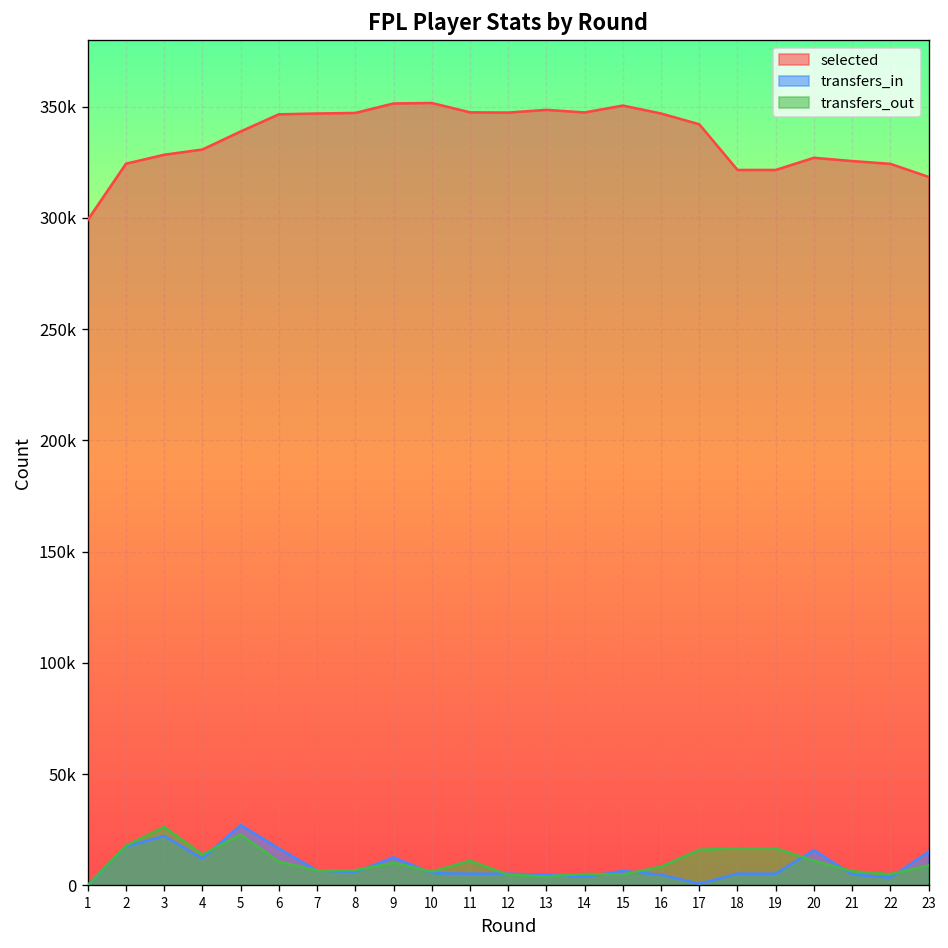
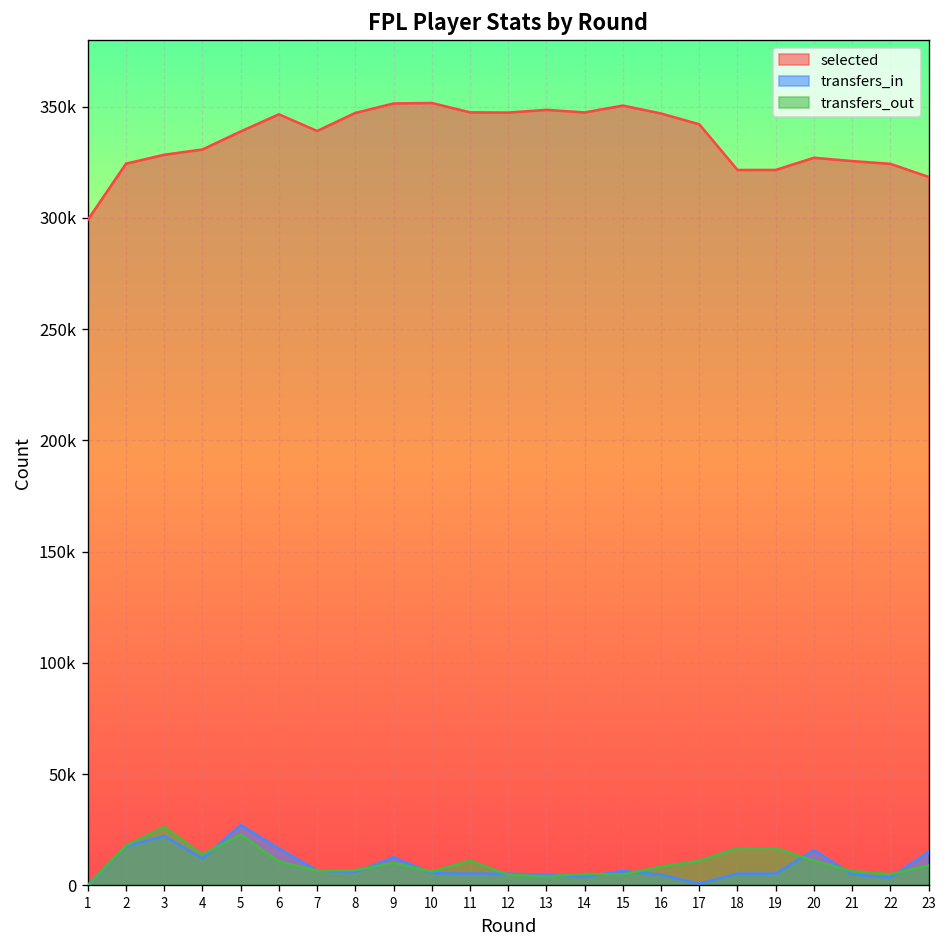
  {
    "selected": {
      "1": 299000,
      "2": 324000,
      "3": 328000,
      "4": 331000,
      "5": 339000,
      "6": 347000,
-     "7": 347000,
+     "7": 339000,
      "8": 347000,
      "9": 351000,
      "10": 352000,
      "11": 347000,
      "12": 347000,
      "13": 349000,
      "14": 347000,
      "15": 351000,
      "16": 347000,
      "17": 342000,
      "18": 322000,
      "19": 322000,
      "20": 327000,
      "21": 326000,
      "22": 324000,
      "23": 318000
    },
    "transfers_in": {
      "3": 22000,
      "4": 12000,
      "5": 27000,
      "6": 17000,
      "9": 13000,
      "11": 5000,
      "15": 6000,
      "16": 5000,
      "17": 1000,
      "18": 5000,
      "19": 5000,
      "20": 16000,
      "21": 5000,
      "22": 3000,
      "23": 15000
    },
    "transfers_out": {
      "3": 26000,
      "4": 14000,
      "5": 23000,
      "6": 11000,
      "9": 10000,
      "11": 11000,
      "15": 5000,
      "16": 8000,
-     "17": 16000,
+     "17": 11000,
      "18": 17000,
      "19": 17000,
      "20": 11000,
      "21": 6000,
      "22": 5000,
      "23": 9000
    }
  }
